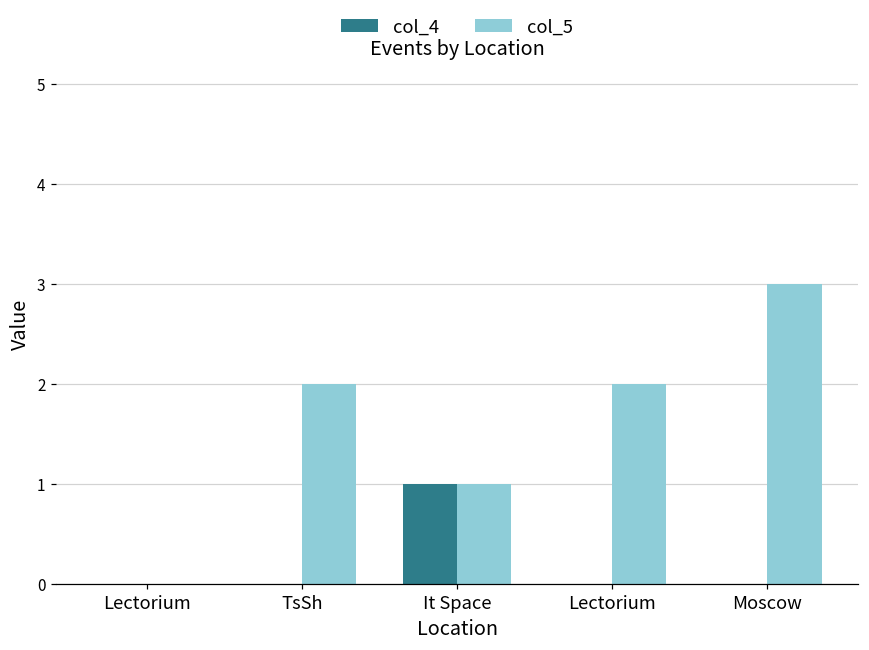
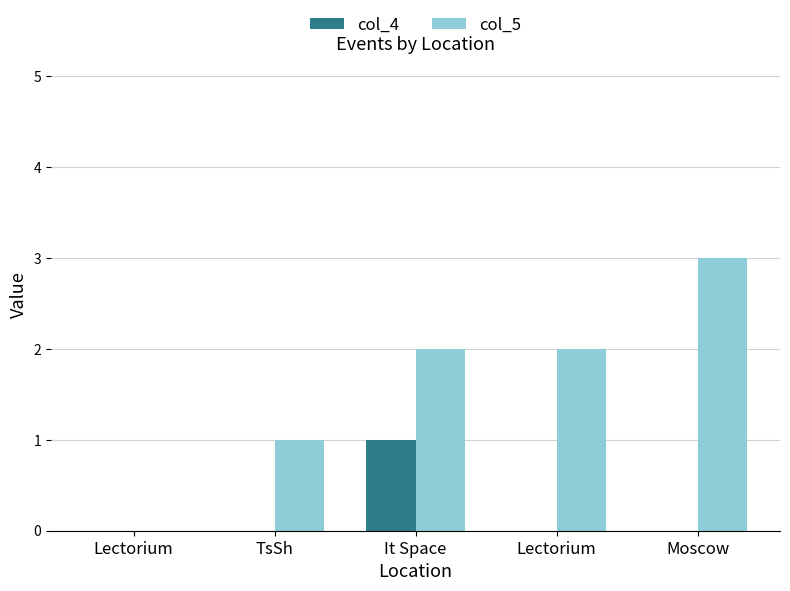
  {
    "col_4": {
      "TsSh": 0,
      "It Space": 1,
      "Moscow": 0
    },
    "col_5": {
-     "TsSh": 2,
-     "It Space": 1,
+     "TsSh": 1,
+     "It Space": 2,
      "Moscow": 3
    }
  }
